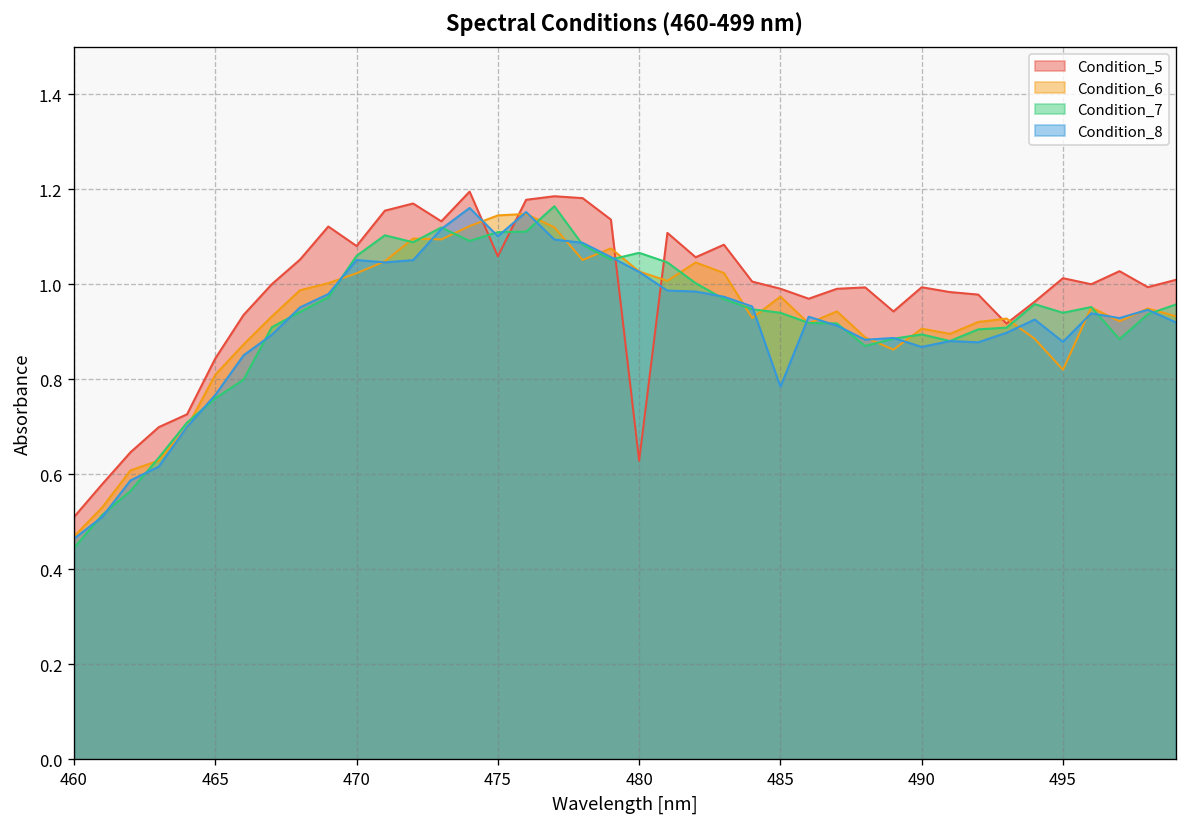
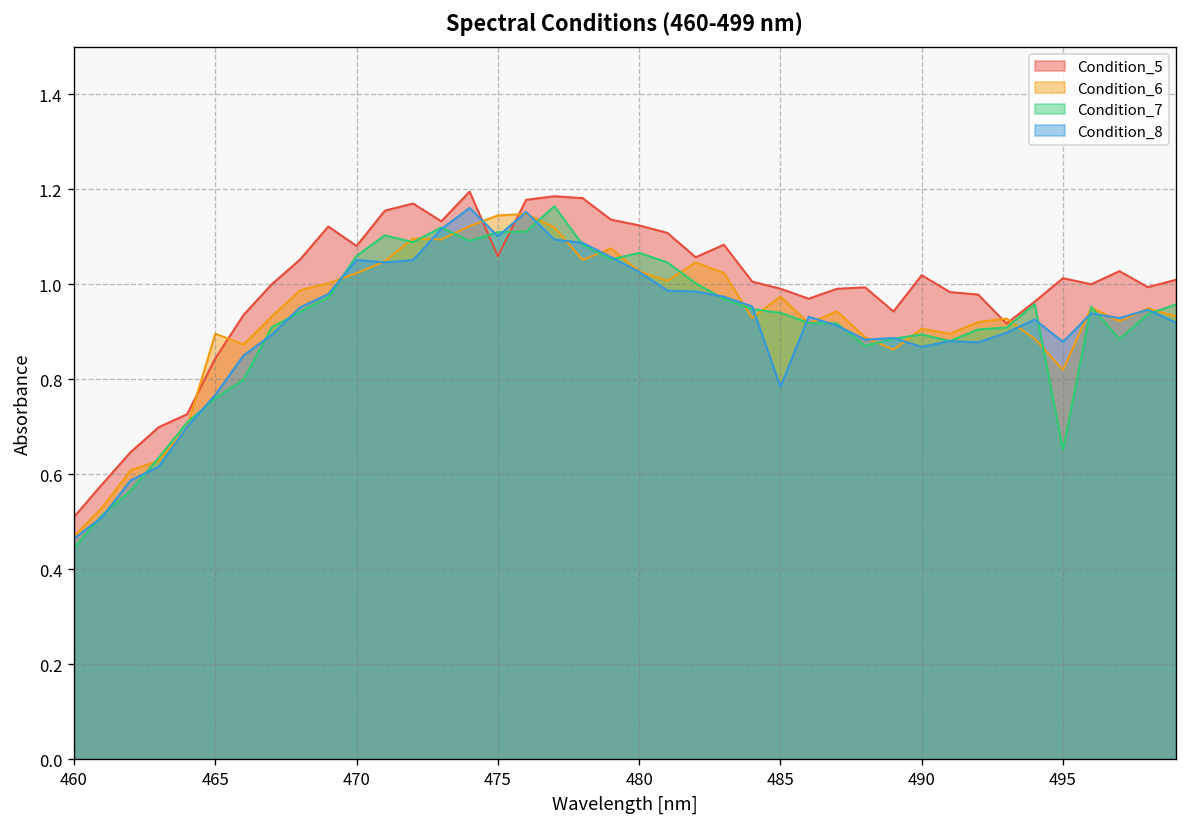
  {
    "Condition_5": {
      "460": 0.51,
      "465": 0.84,
      "470": 1.08,
      "475": 1.06,
-     "480": 0.63,
+     "480": 1.12,
      "485": 0.99,
-     "490": 0.99,
+     "490": 1.02,
      "495": 1.01
    },
    "Condition_6": {
-     "465": 0.81,
+     "465": 0.90,
      "470": 1.02,
      "475": 1.15,
      "485": 0.97,
      "490": 0.91,
      "495": 0.82
    },
    "Condition_7": {
      "460": 0.45,
      "465": 0.76,
      "470": 1.06,
      "475": 1.11,
      "480": 1.07,
      "485": 0.94,
      "490": 0.89,
-     "495": 0.94
+     "495": 0.65
    },
    "Condition_8": {
      "465": 0.77,
      "470": 1.05,
      "475": 1.10,
      "485": 0.78,
      "490": 0.87,
      "495": 0.88
    }
  }
